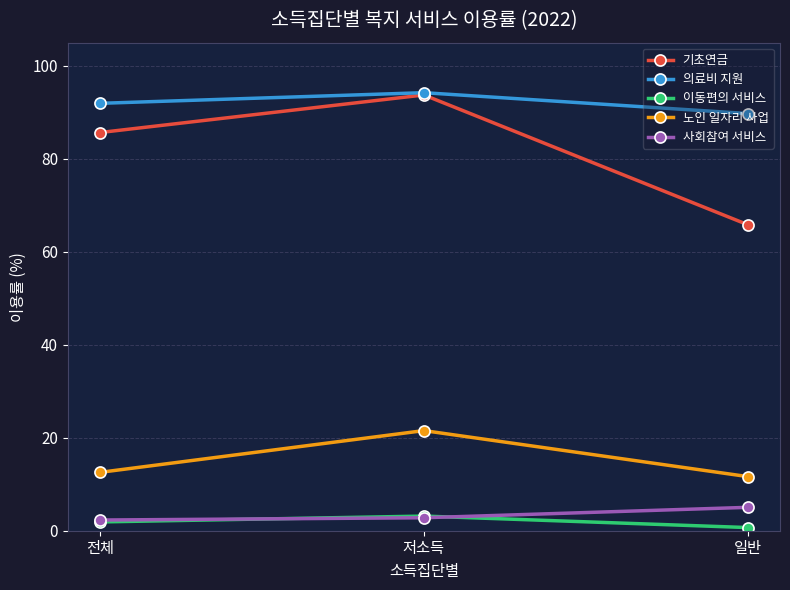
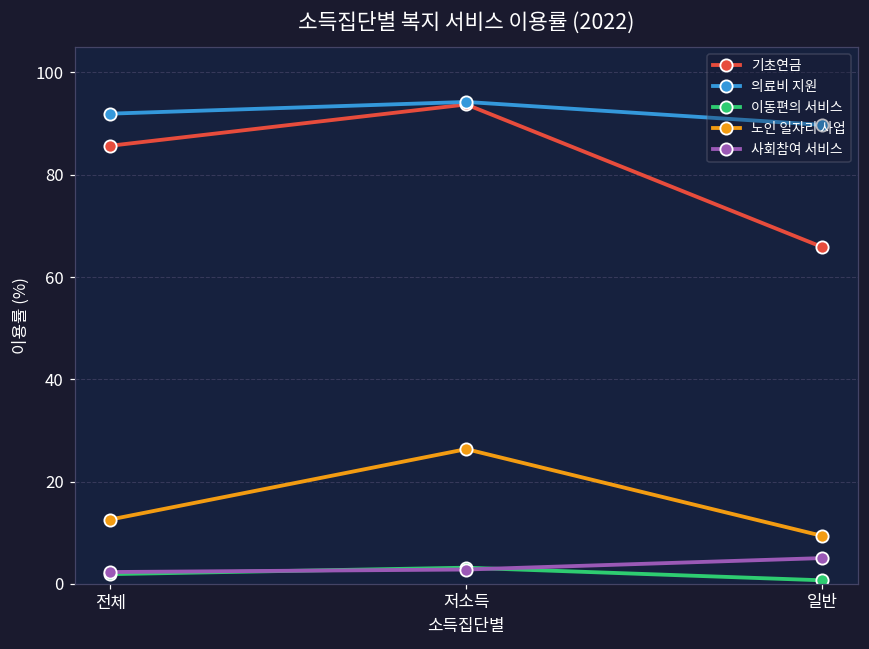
  {
    "기초연금": {
      "전체": 86,
      "일반": 66
    },
    "의료비 지원": {
      "전체": 92
    },
    "이동편의 서비스": {
      "일반": 1
    },
    "노인 일자리 사업": {
      "전체": 13,
-     "저소득": 22,
-     "일반": 12
+     "저소득": 26,
+     "일반": 9
    },
    "사회참여 서비스": {
      "일반": 5
    }
  }
